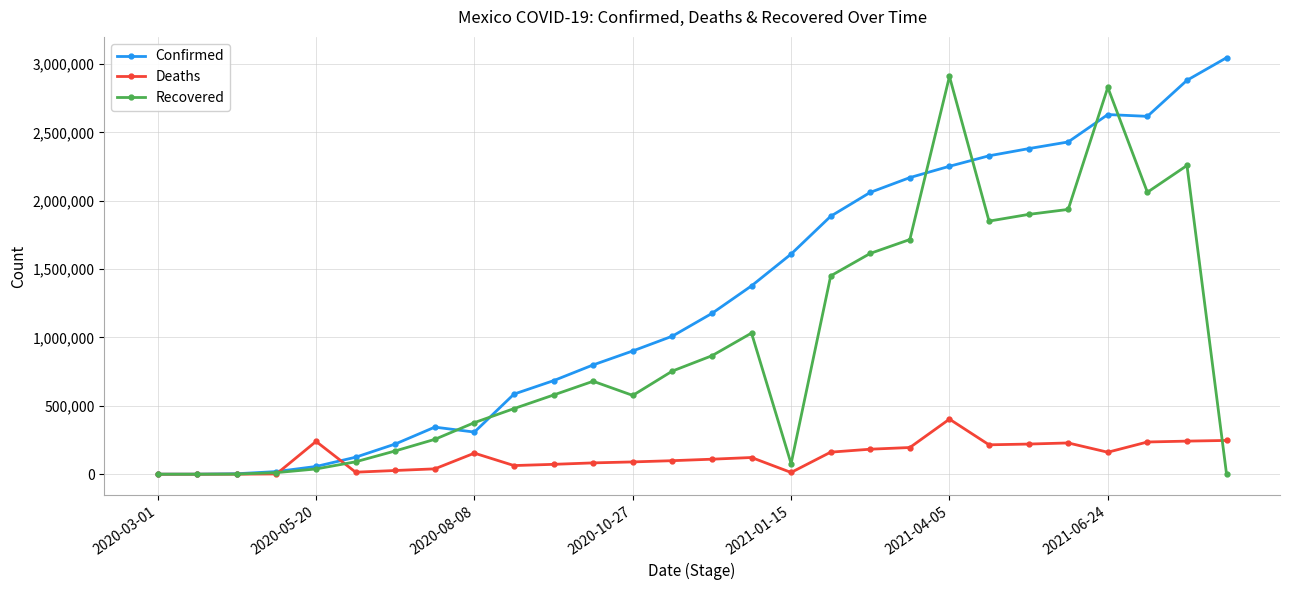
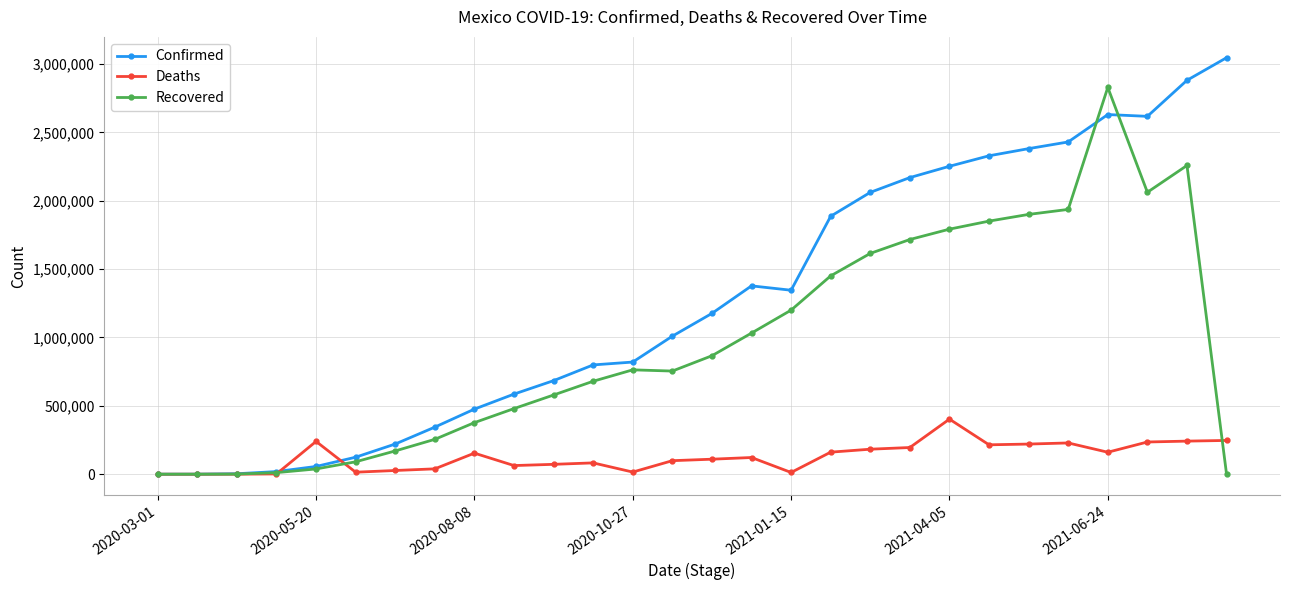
  {
    "Confirmed": {
-     "2020-08-08": "310,000",
-     "2020-10-27": "900,000",
-     "2021-01-15": "1,610,000",
+     "2020-08-08": "480,000",
+     "2020-10-27": "820,000",
+     "2021-01-15": "1,350,000",
      "2021-04-05": "2,250,000",
      "2021-06-24": "2,630,000"
    },
    "Deaths": {
      "2020-05-20": "240,000",
      "2020-08-08": "150,000",
-     "2020-10-27": "90,000",
+     "2020-10-27": "20,000",
      "2021-01-15": "10,000",
      "2021-04-05": "400,000",
      "2021-06-24": "160,000"
    },
    "Recovered": {
      "2020-08-08": "380,000",
-     "2020-10-27": "580,000",
-     "2021-01-15": "80,000",
-     "2021-04-05": "2,910,000",
+     "2020-10-27": "760,000",
+     "2021-01-15": "1,200,000",
+     "2021-04-05": "1,790,000",
      "2021-06-24": "2,830,000"
    }
  }
